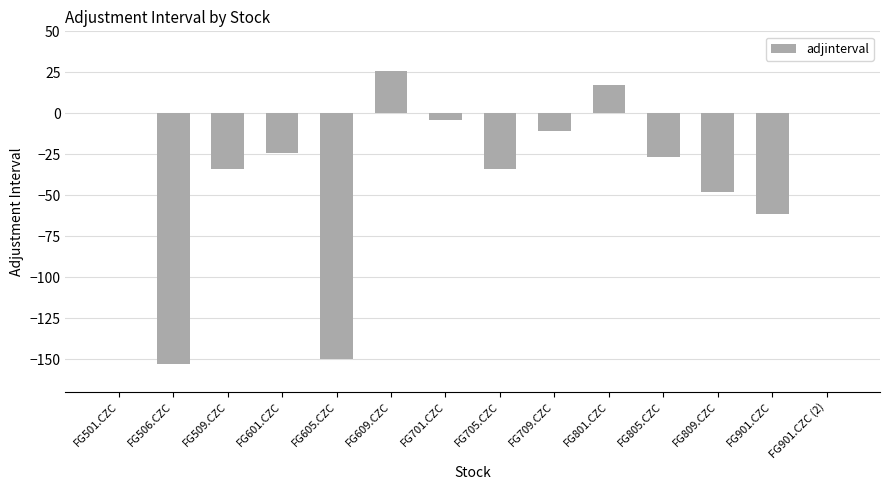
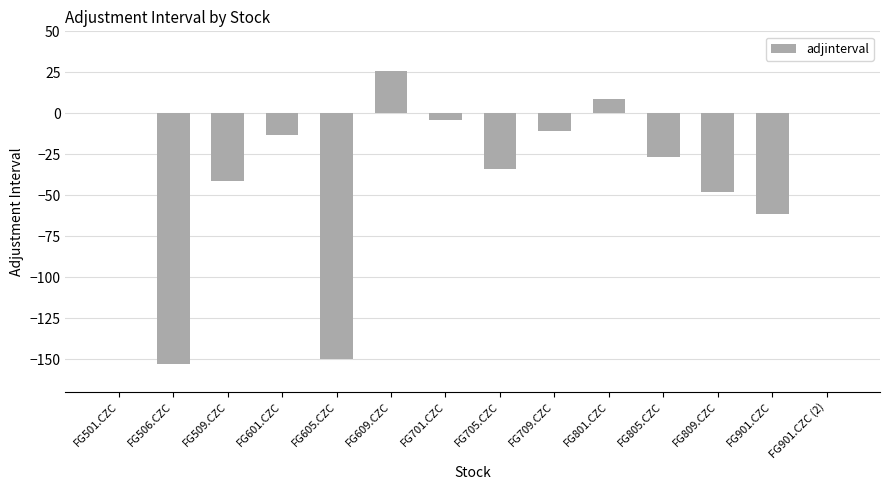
  {
    "FG501.CZC": 0,
    "FG506.CZC": -153,
-   "FG509.CZC": -34,
-   "FG601.CZC": -24,
+   "FG509.CZC": -41,
+   "FG601.CZC": -13,
    "FG605.CZC": -150,
    "FG609.CZC": 26,
    "FG701.CZC": -4,
    "FG705.CZC": -34,
    "FG709.CZC": -11,
-   "FG801.CZC": 18,
+   "FG801.CZC": 9,
    "FG805.CZC": -26,
    "FG809.CZC": -48,
    "FG901.CZC": -61,
    "FG901.CZC (2)": 0
  }
